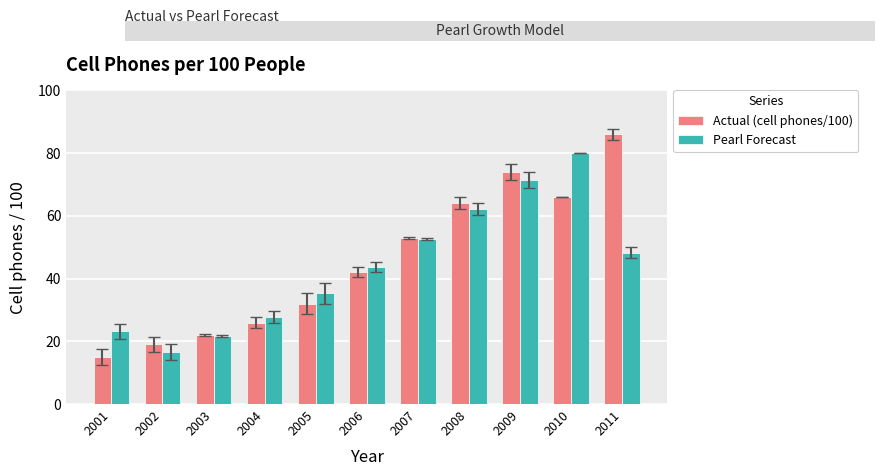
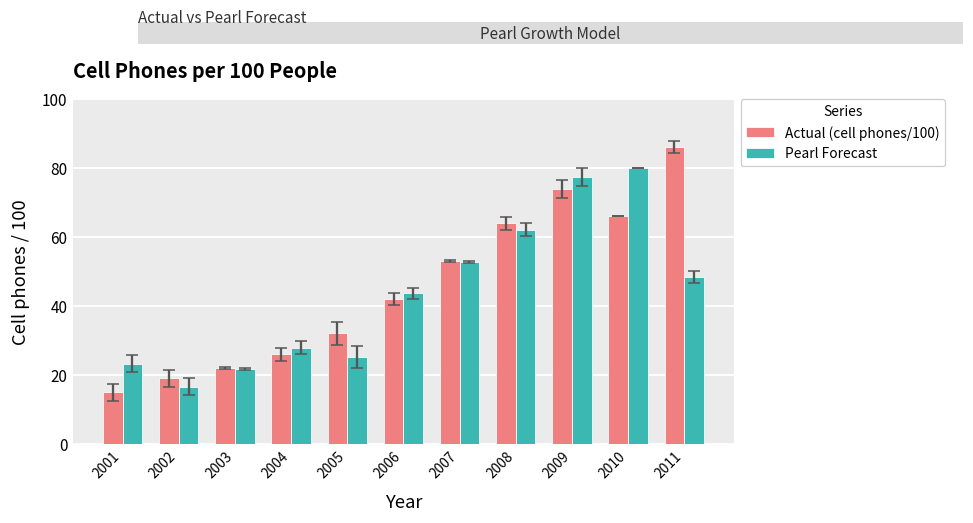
  {
    "Actual (cell phones/100)": {
      "2001": 15,
      "2002": 19,
      "2003": 22,
      "2004": 26,
      "2005": 32,
      "2006": 42,
      "2007": 53,
      "2008": 64,
      "2009": 74,
      "2010": 66,
      "2011": 86
    },
    "Pearl Forecast": {
      "2001": 23,
      "2002": 17,
      "2003": 22,
      "2004": 28,
-     "2005": 35,
+     "2005": 25,
      "2006": 44,
      "2007": 53,
      "2008": 62,
-     "2009": 71,
+     "2009": 77,
      "2010": 80,
      "2011": 48
    }
  }
